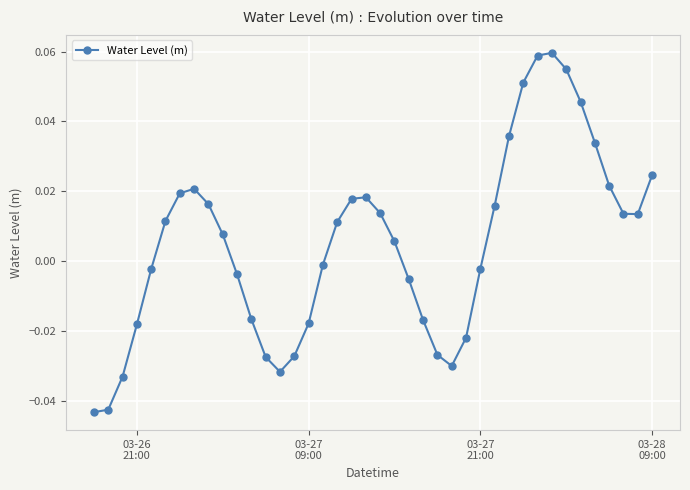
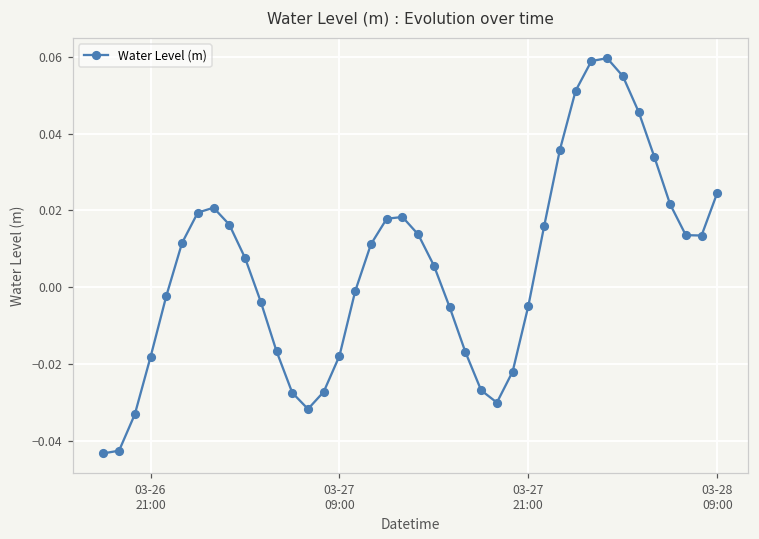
  {
    "03-26 21:00": -0.018,
    "03-27 09:00": -0.018,
-   "03-27 21:00": -0.002,
+   "03-27 21:00": -0.005,
    "03-28 09:00": 0.025
  }
